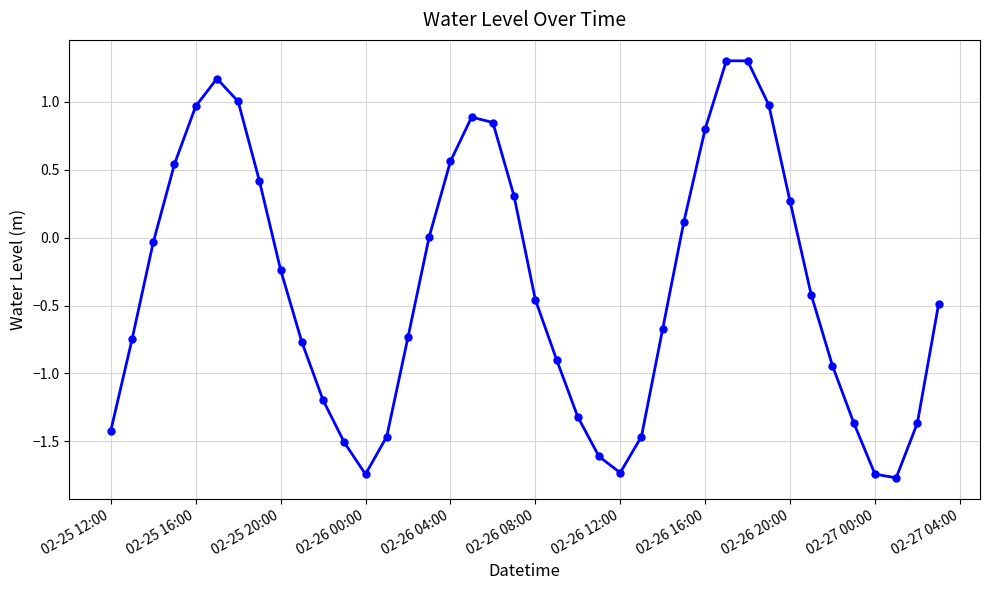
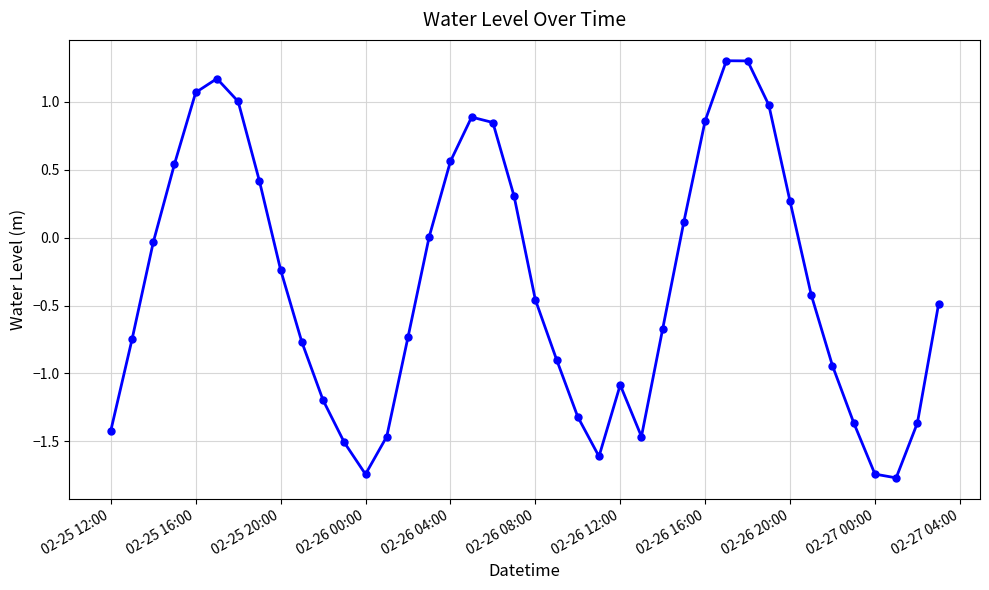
  {
    "02-25 12:00": -1.42,
-   "02-25 16:00": 0.97,
+   "02-25 16:00": 1.07,
    "02-25 20:00": -0.24,
    "02-26 00:00": -1.74,
    "02-26 04:00": 0.56,
    "02-26 08:00": -0.46,
-   "02-26 12:00": -1.73,
-   "02-26 16:00": 0.80,
+   "02-26 12:00": -1.08,
+   "02-26 16:00": 0.86,
    "02-26 20:00": 0.27,
    "02-27 00:00": -1.74
  }
